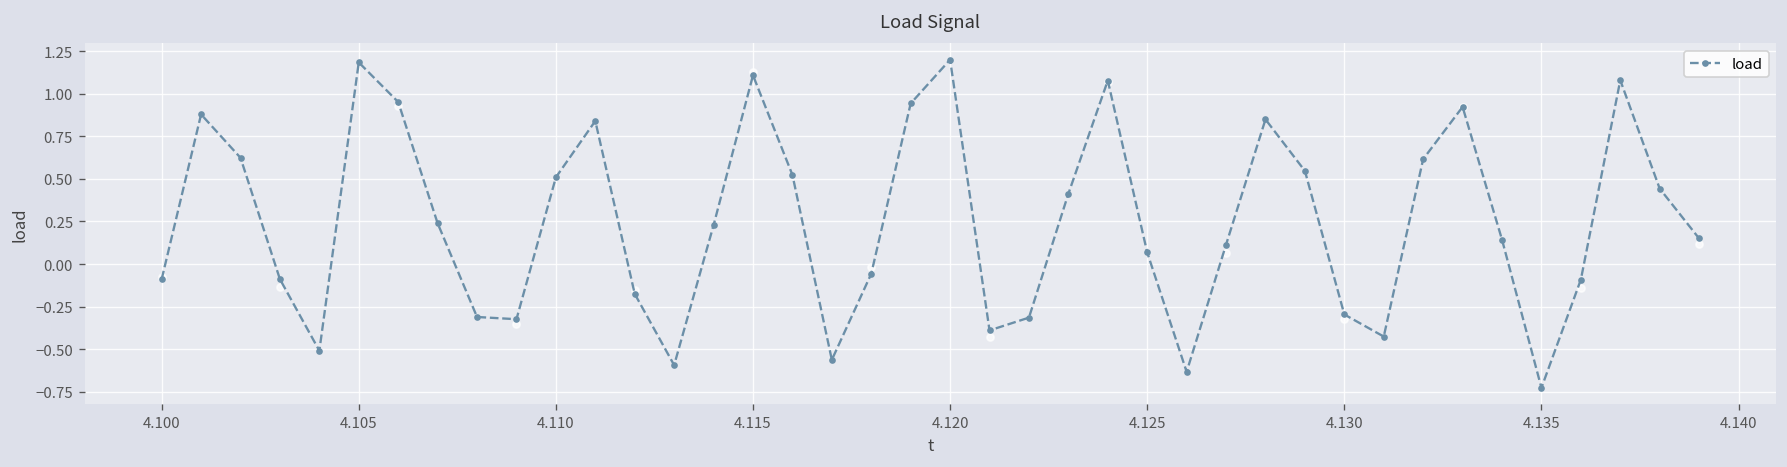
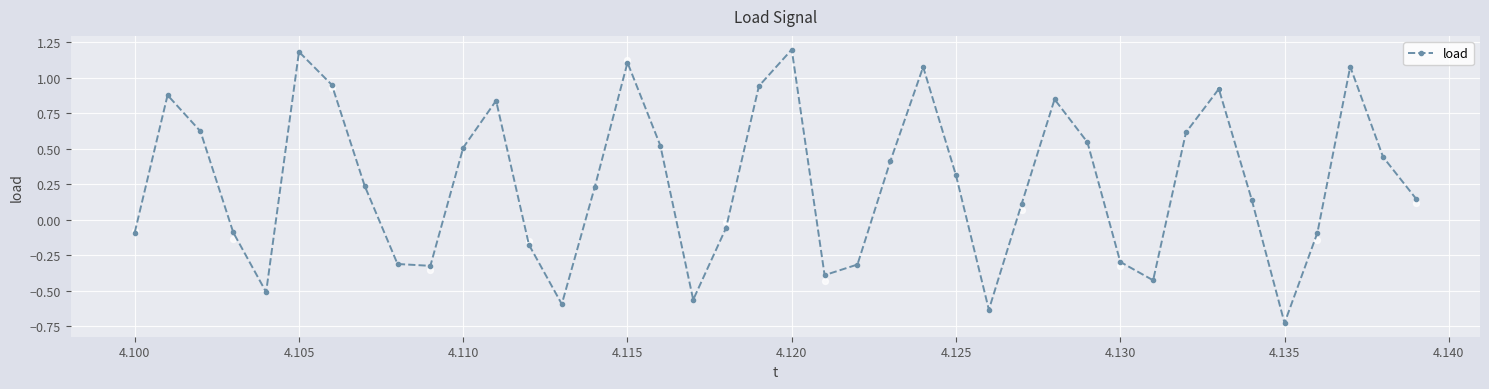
  {
    "load": {
      "4.105": 1.18,
      "4.110": 0.51,
      "4.120": 1.20,
-     "4.125": 0.07,
+     "4.125": 0.31,
      "4.130": -0.30,
      "4.135": -0.73
    }
  }
